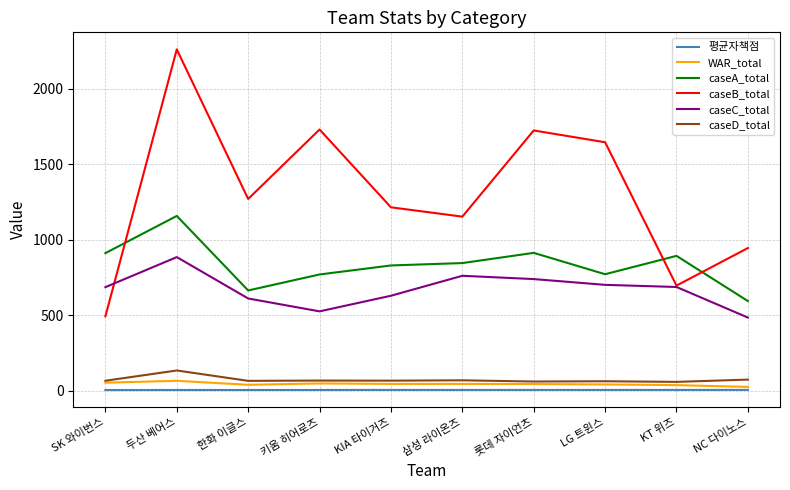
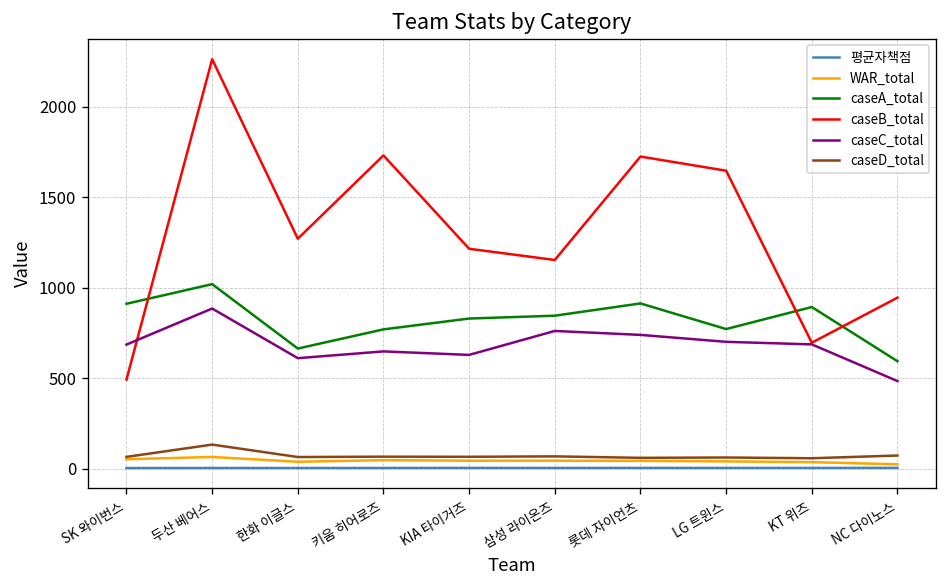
  {
    "평균자책점": {
      "SK 와이번스": 0,
      "두산 베어스": 0,
      "한화 이글스": 0,
      "키움 히어로즈": 10,
      "KIA 타이거즈": 10,
      "삼성 라이온즈": 10,
      "롯데 자이언츠": 10,
      "LG 트윈스": 10,
      "KT 위즈": 10,
      "NC 다이노스": 10
    },
    "WAR_total": {
      "두산 베어스": 70,
      "한화 이글스": 40,
      "키움 히어로즈": 50,
      "KIA 타이거즈": 50,
      "삼성 라이온즈": 50,
      "LG 트윈스": 40,
      "KT 위즈": 40,
      "NC 다이노스": 30
    },
    "caseA_total": {
      "SK 와이번스": 910,
-     "두산 베어스": 1160,
+     "두산 베어스": 1020,
      "한화 이글스": 660,
      "키움 히어로즈": 770,
      "KIA 타이거즈": 830,
      "삼성 라이온즈": 850,
      "롯데 자이언츠": 910,
      "LG 트윈스": 770,
      "KT 위즈": 890,
      "NC 다이노스": 590
    },
    "caseB_total": {
      "SK 와이번스": 490,
      "두산 베어스": 2260,
      "한화 이글스": 1270,
      "키움 히어로즈": 1730,
      "KIA 타이거즈": 1220,
      "삼성 라이온즈": 1150,
      "롯데 자이언츠": 1720,
      "LG 트윈스": 1650,
      "NC 다이노스": 950
    },
    "caseC_total": {
      "SK 와이번스": 690,
      "두산 베어스": 890,
      "한화 이글스": 610,
-     "키움 히어로즈": 530,
+     "키움 히어로즈": 650,
      "KIA 타이거즈": 630,
      "삼성 라이온즈": 760,
      "롯데 자이언츠": 740,
      "LG 트윈스": 700,
      "NC 다이노스": 480
    },
    "caseD_total": {
      "두산 베어스": 130,
      "한화 이글스": 70,
      "키움 히어로즈": 70,
      "KIA 타이거즈": 70,
      "삼성 라이온즈": 70,
      "LG 트윈스": 60,
      "KT 위즈": 60,
      "NC 다이노스": 70
    }
  }
